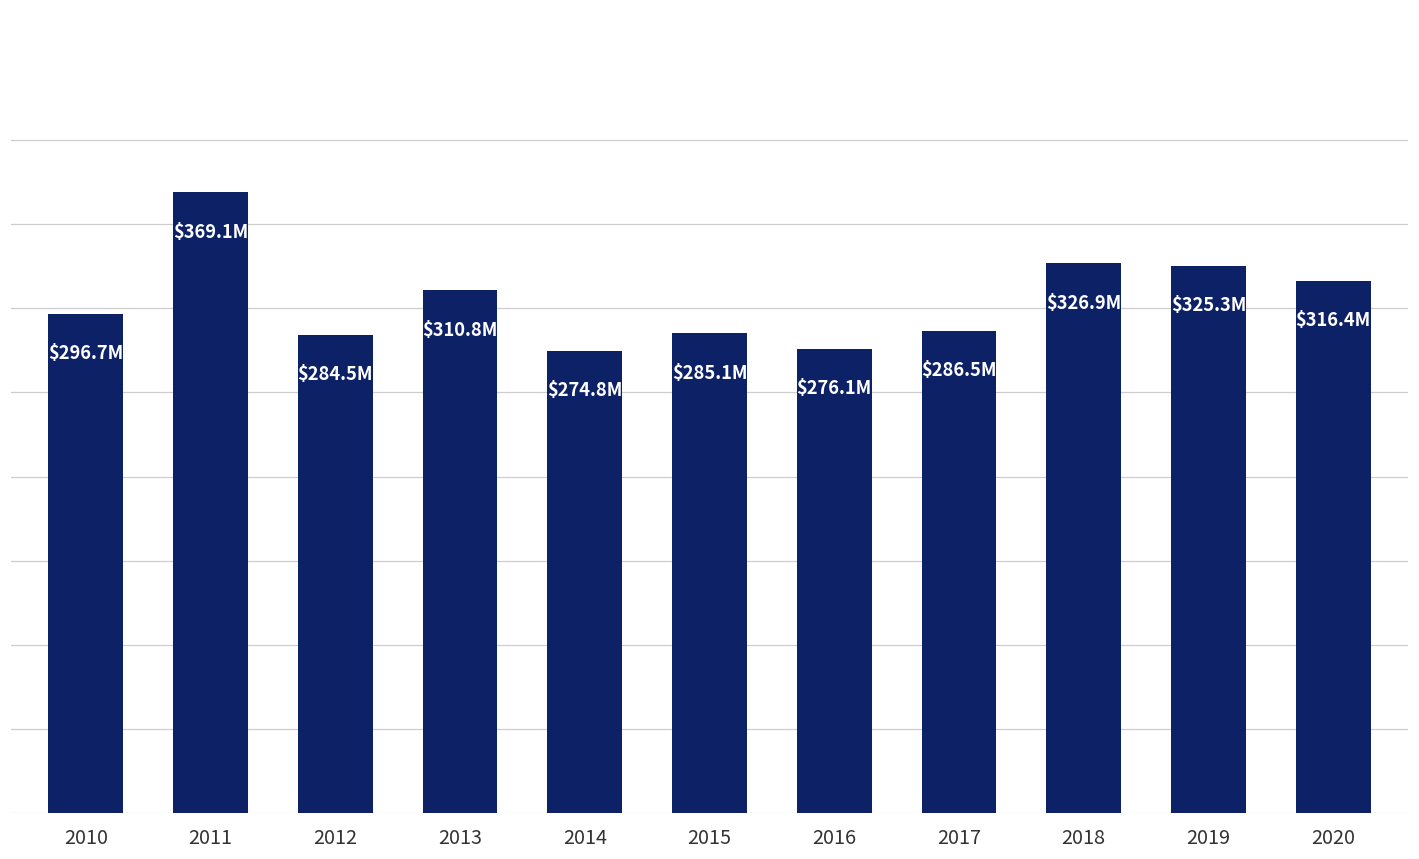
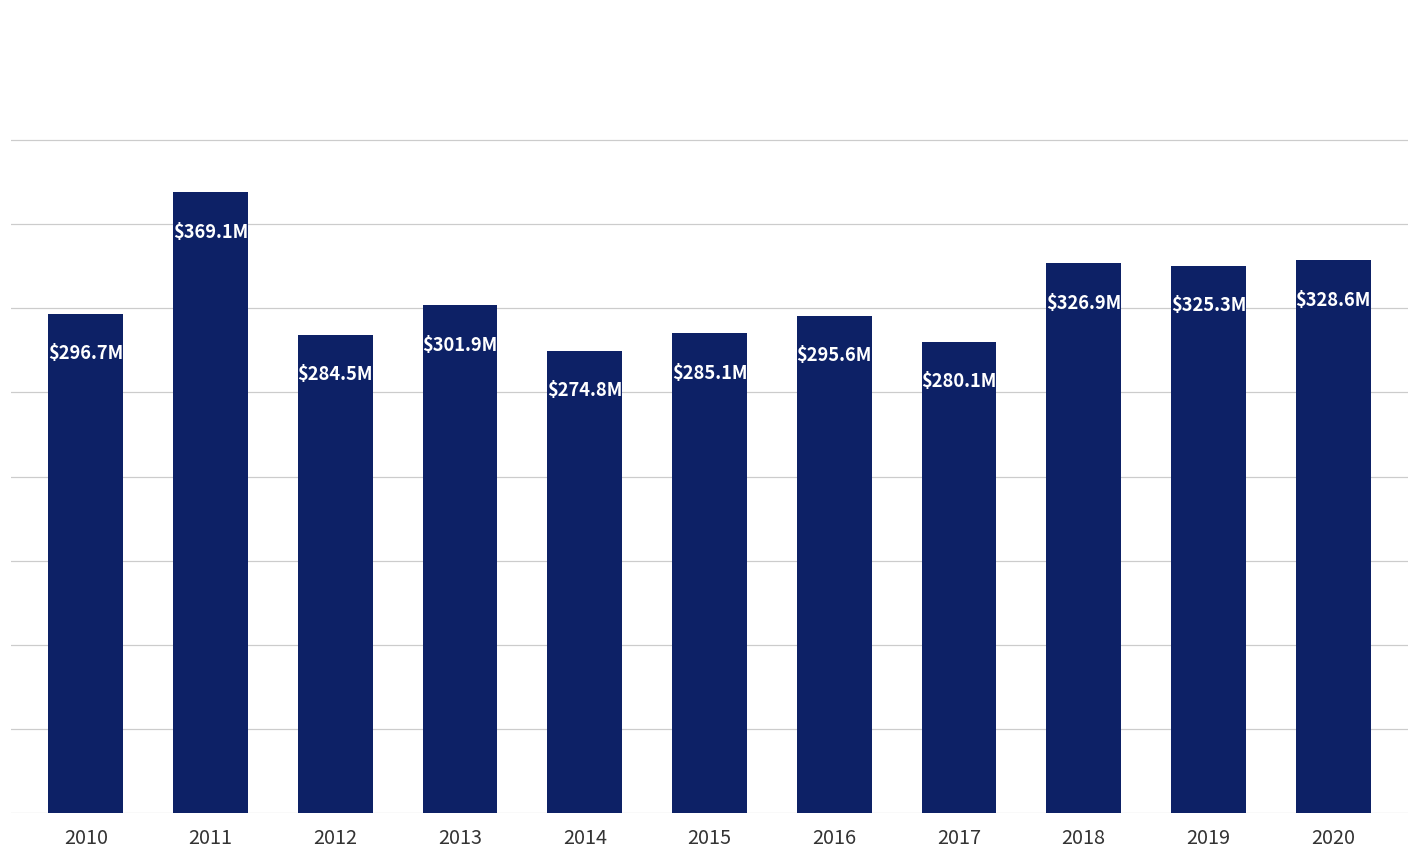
  {
    "2010": "$296.7M",
    "2011": "$369.1M",
    "2012": "$284.5M",
-   "2013": "$310.8M",
+   "2013": "$301.9M",
    "2014": "$274.8M",
    "2015": "$285.1M",
-   "2016": "$276.1M",
-   "2017": "$286.5M",
+   "2016": "$295.6M",
+   "2017": "$280.1M",
    "2018": "$326.9M",
    "2019": "$325.3M",
-   "2020": "$316.4M"
+   "2020": "$328.6M"
  }
